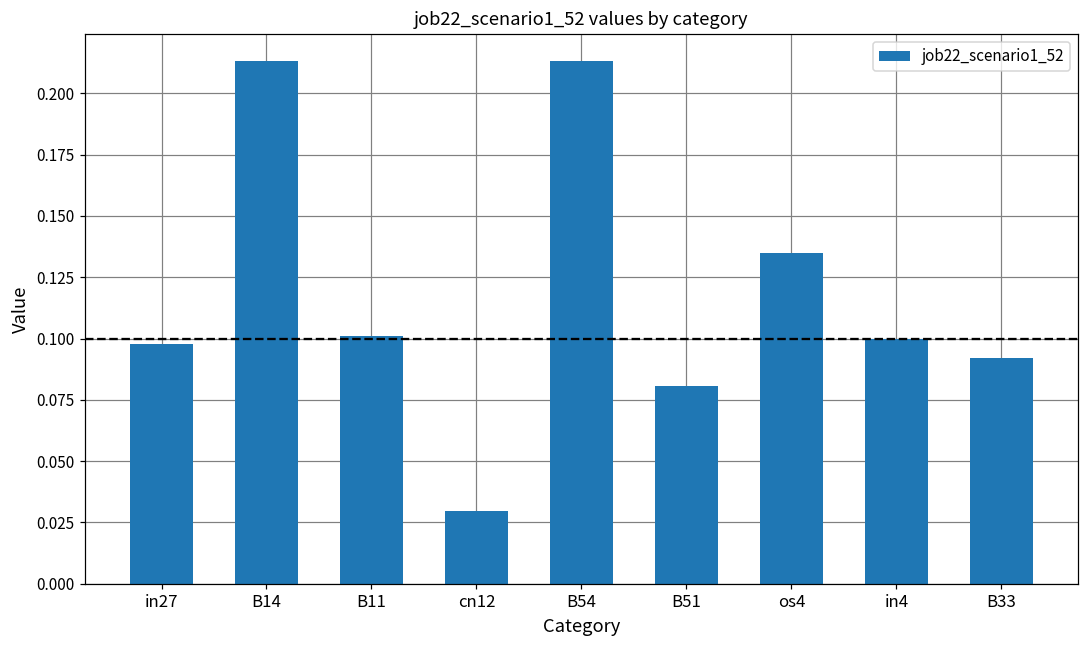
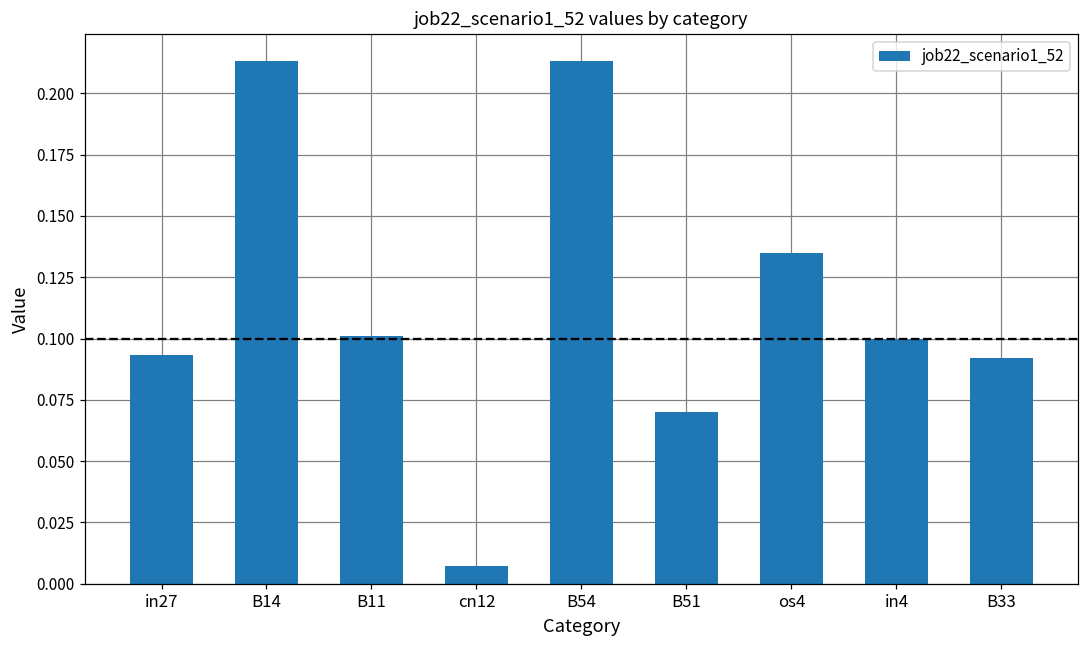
  {
-   "in27": 0.098,
+   "in27": 0.093,
    "B14": 0.213,
    "B11": 0.101,
-   "cn12": 0.030,
+   "cn12": 0.007,
    "B54": 0.213,
-   "B51": 0.081,
+   "B51": 0.070,
    "os4": 0.135,
    "in4": 0.100,
    "B33": 0.092
  }
